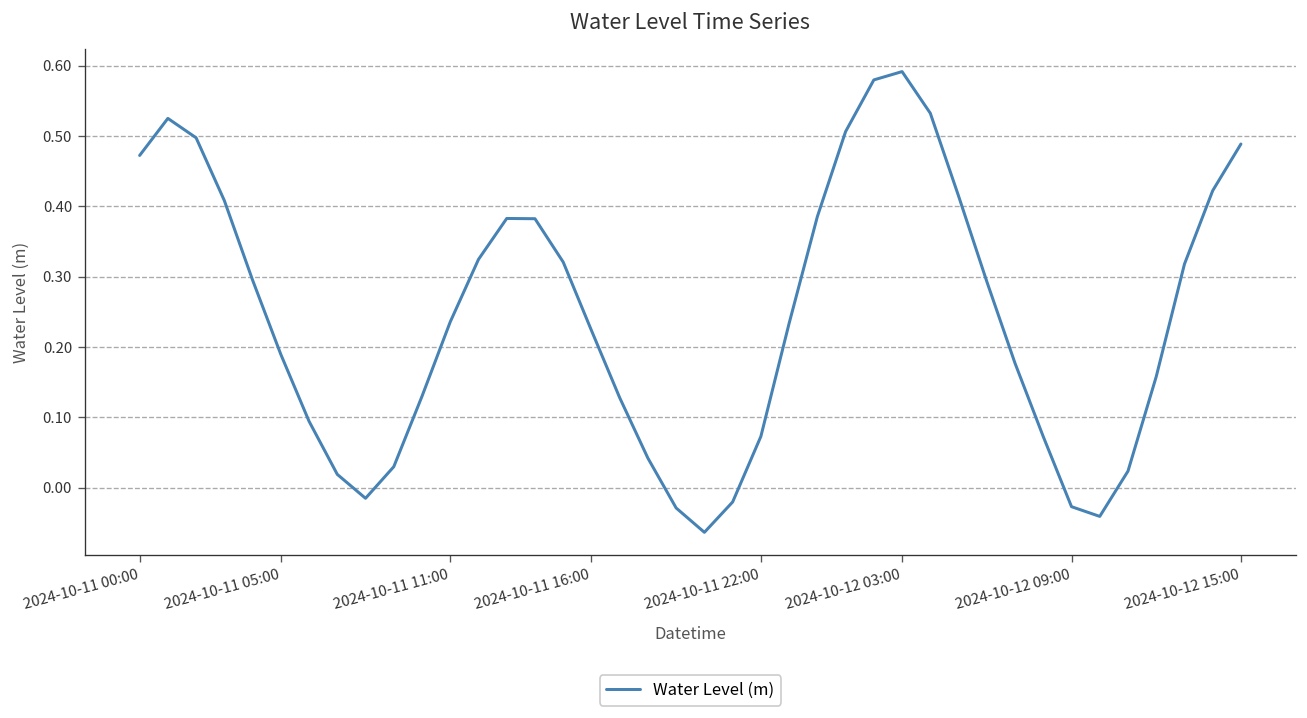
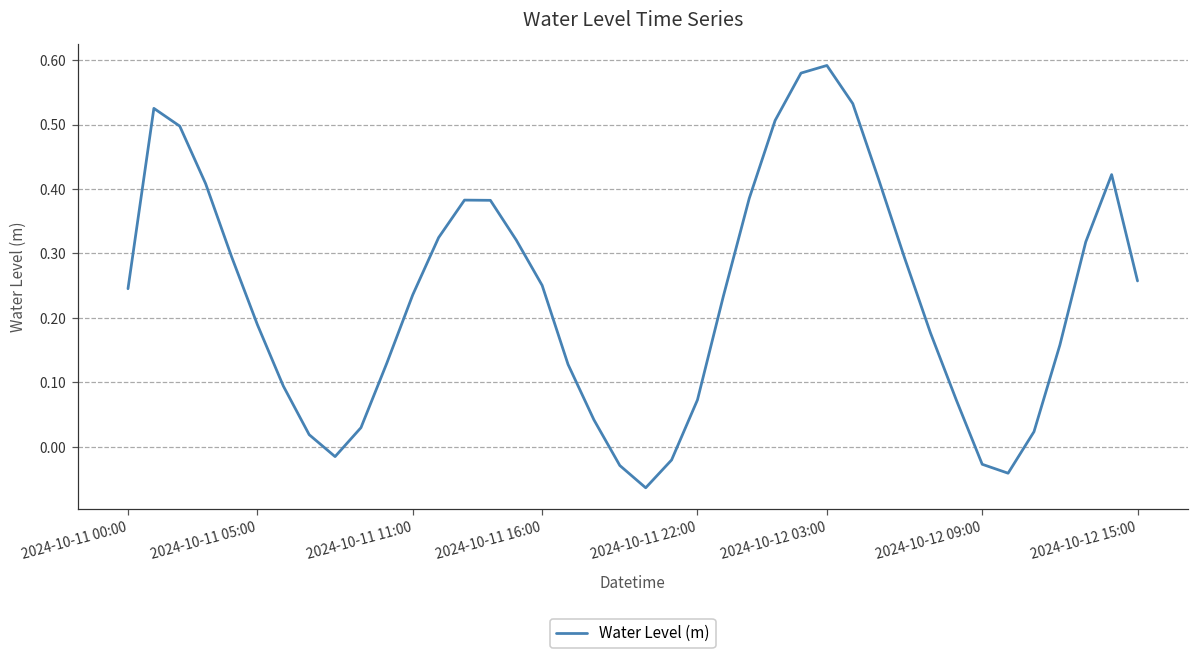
  {
-   "2024-10-11 00:00": 0.47,
+   "2024-10-11 00:00": 0.25,
    "2024-10-11 05:00": 0.19,
    "2024-10-11 11:00": 0.24,
-   "2024-10-11 16:00": 0.22,
+   "2024-10-11 16:00": 0.25,
    "2024-10-11 22:00": 0.07,
    "2024-10-12 03:00": 0.59,
    "2024-10-12 09:00": -0.03,
-   "2024-10-12 15:00": 0.49
+   "2024-10-12 15:00": 0.26
  }
